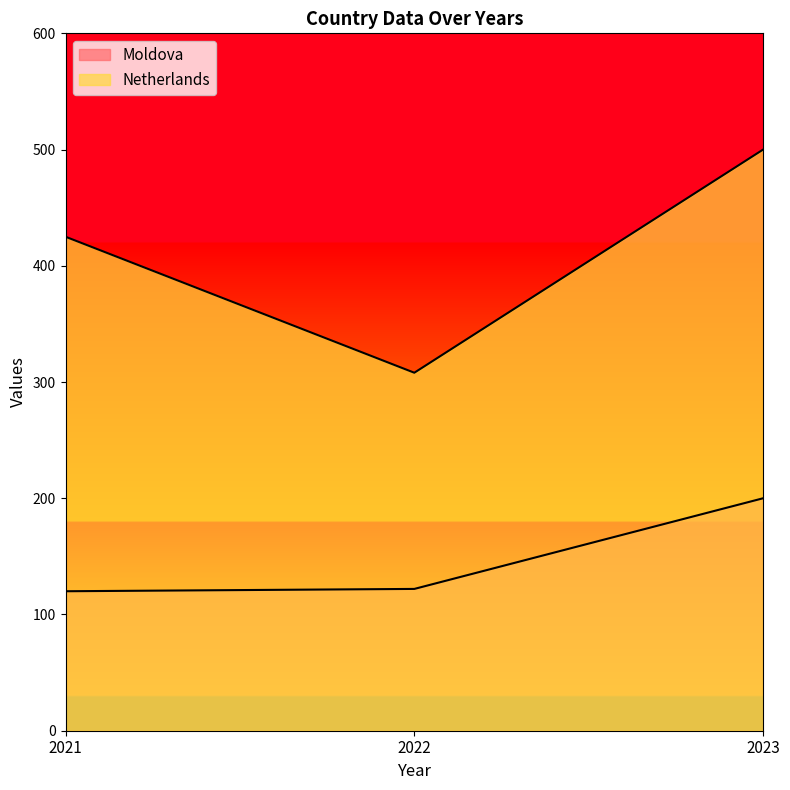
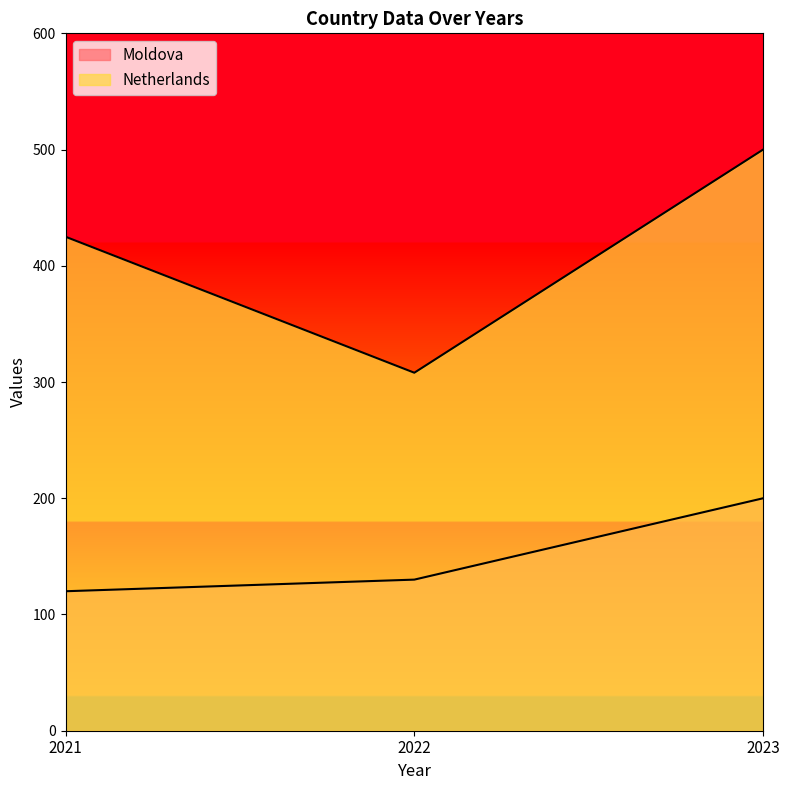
  {
    "Moldova": {
      "2021": 120,
-     "2022": 122,
+     "2022": 130,
      "2023": 200
    },
    "Netherlands": {
      "2021": 425,
      "2022": 308,
      "2023": 500
    }
  }
